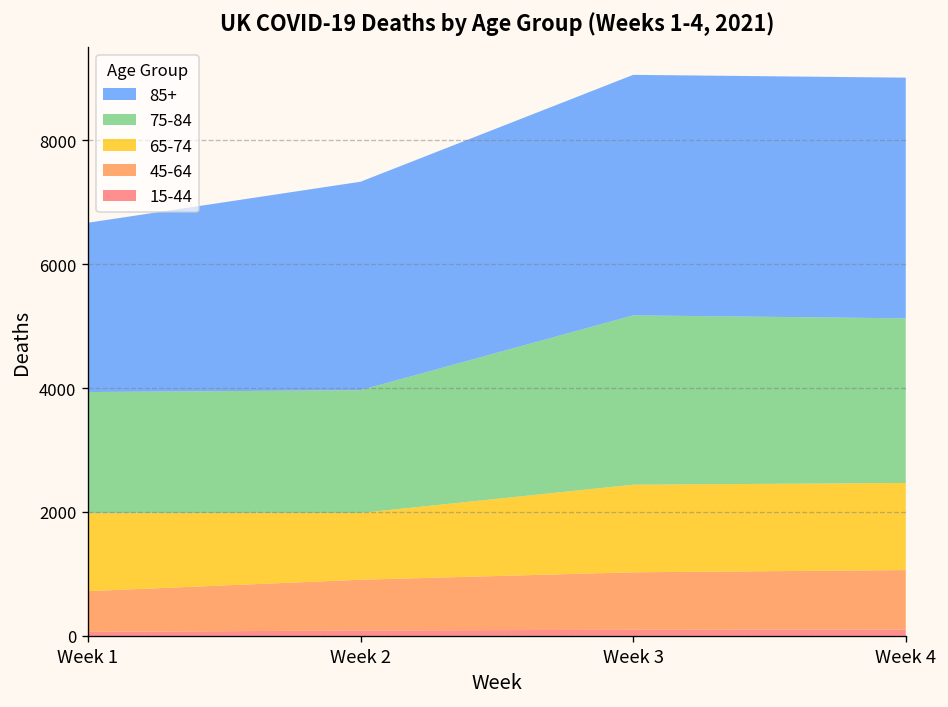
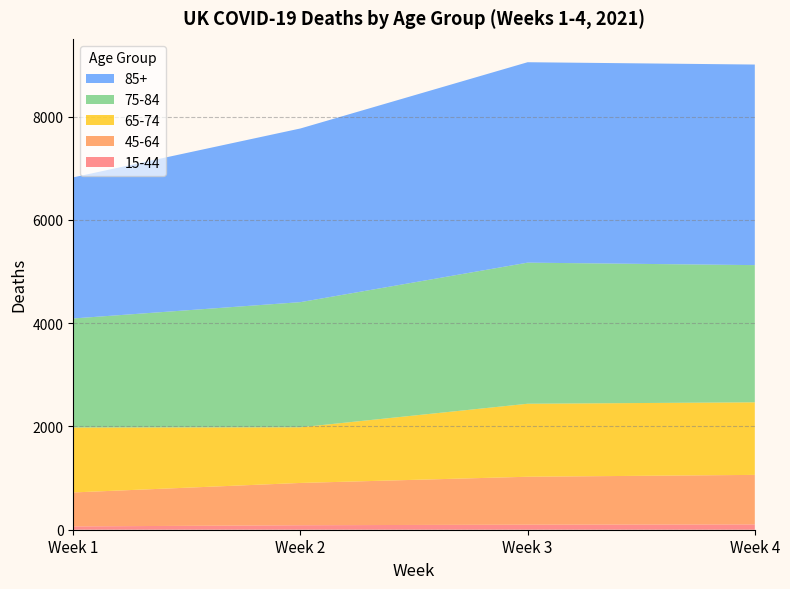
  {
    "65-74": {
      "Week 1": 1300,
      "Week 2": 1100,
      "Week 3": 1400,
      "Week 4": 1400
    },
    "75-84": {
-     "Week 1": 2000,
-     "Week 2": 2000,
+     "Week 1": 2100,
+     "Week 2": 2400,
      "Week 3": 2700,
      "Week 4": 2700
    },
    "85+": {
      "Week 1": 2700,
      "Week 2": 3400,
      "Week 3": 3900,
      "Week 4": 3900
    }
  }
